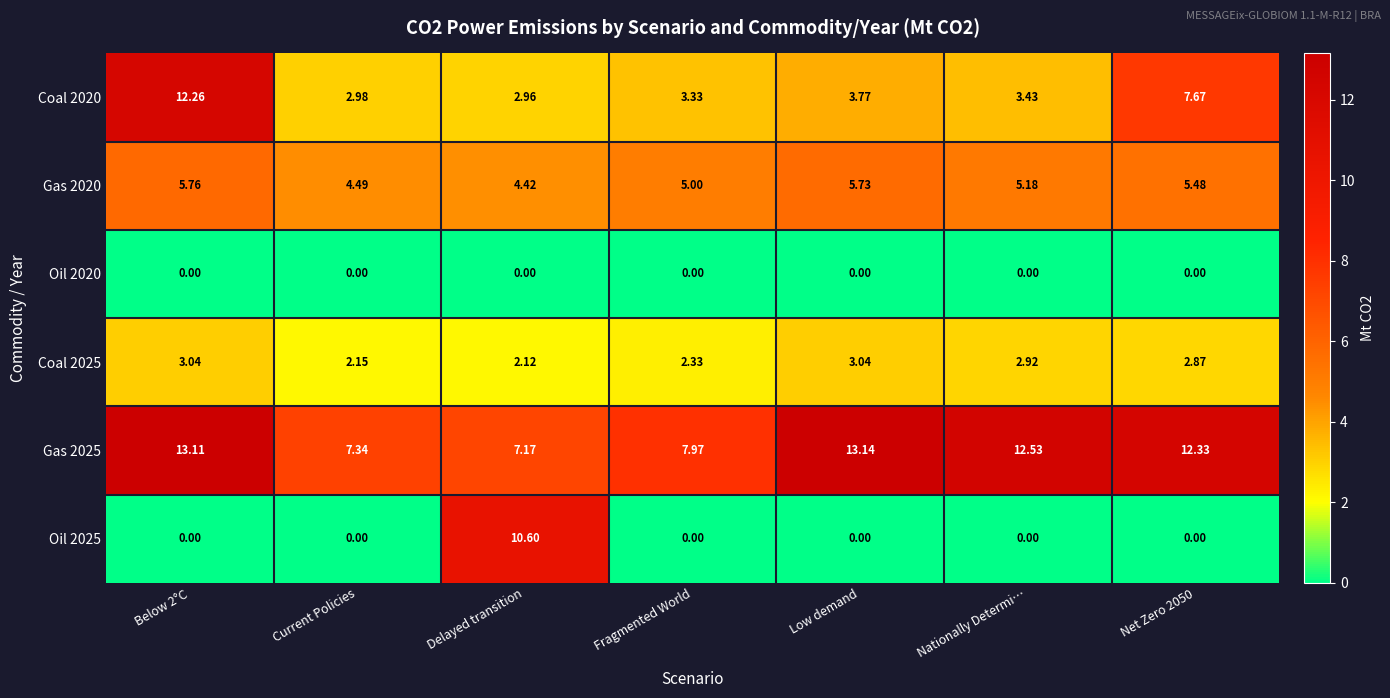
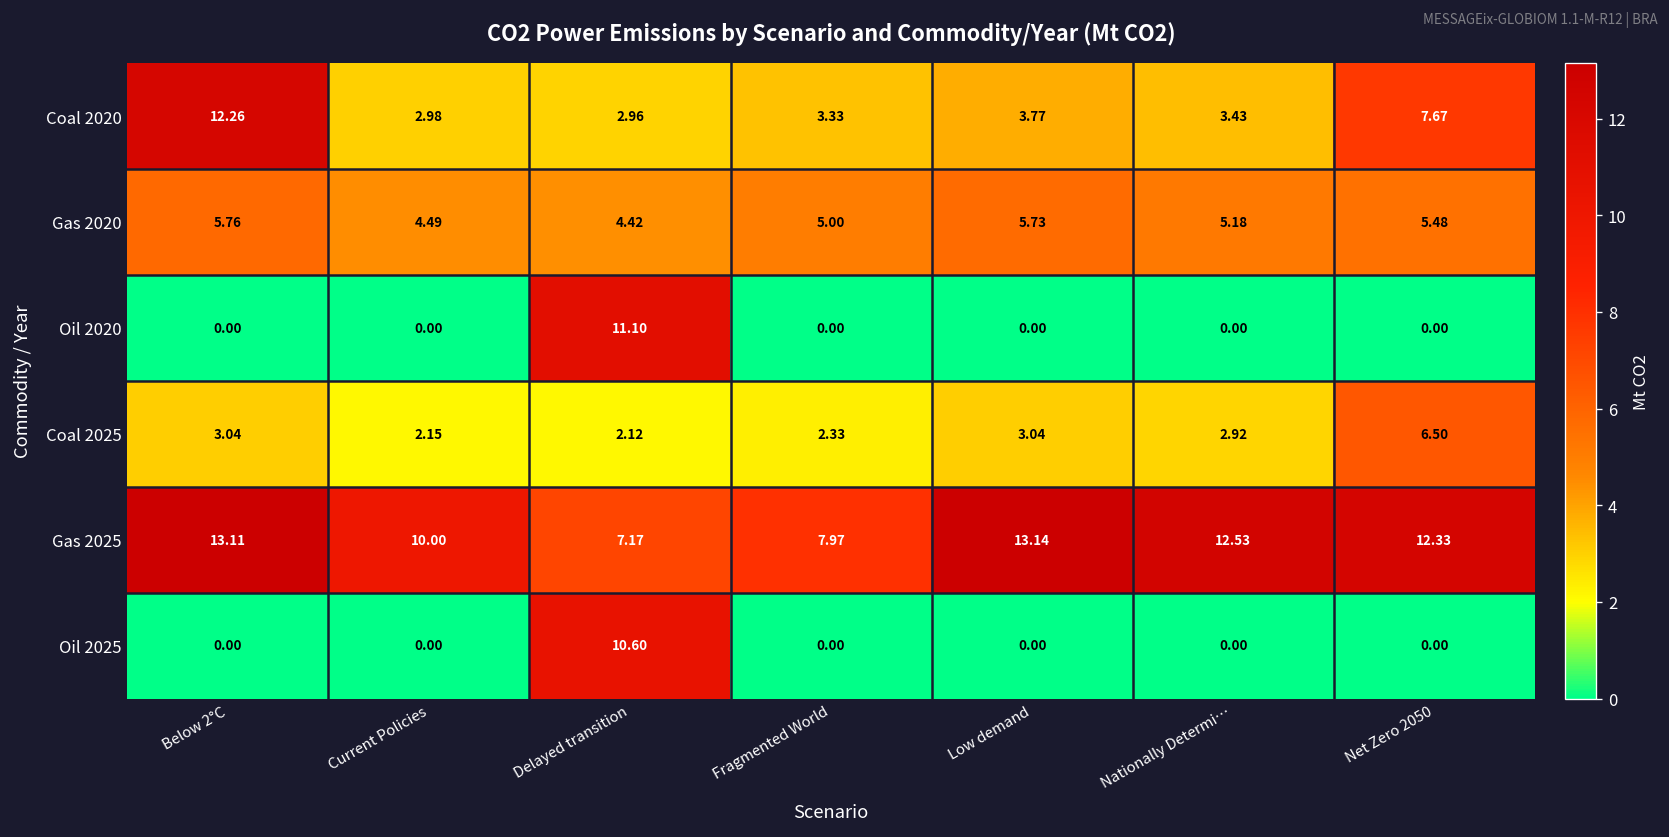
  {
    "Coal 2020": {
      "Below 2°C": 12.26,
      "Current Policies": 2.98,
      "Delayed transition": 2.96,
      "Fragmented World": 3.33,
      "Low demand": 3.77,
      "Nationally Determi…": 3.43,
      "Net Zero 2050": 7.67
    },
    "Gas 2020": {
      "Below 2°C": 5.76,
      "Current Policies": 4.49,
      "Delayed transition": 4.42,
      "Fragmented World": 5.00,
      "Low demand": 5.73,
      "Nationally Determi…": 5.18,
      "Net Zero 2050": 5.48
    },
    "Oil 2020": {
      "Below 2°C": 0.00,
      "Current Policies": 0.00,
-     "Delayed transition": 0.00,
+     "Delayed transition": 11.10,
      "Fragmented World": 0.00,
      "Low demand": 0.00,
      "Nationally Determi…": 0.00,
      "Net Zero 2050": 0.00
    },
    "Coal 2025": {
      "Below 2°C": 3.04,
      "Current Policies": 2.15,
      "Delayed transition": 2.12,
      "Fragmented World": 2.33,
      "Low demand": 3.04,
      "Nationally Determi…": 2.92,
-     "Net Zero 2050": 2.87
+     "Net Zero 2050": 6.50
    },
    "Gas 2025": {
      "Below 2°C": 13.11,
-     "Current Policies": 7.34,
+     "Current Policies": 10.00,
      "Delayed transition": 7.17,
      "Fragmented World": 7.97,
      "Low demand": 13.14,
      "Nationally Determi…": 12.53,
      "Net Zero 2050": 12.33
    },
    "Oil 2025": {
      "Below 2°C": 0.00,
      "Current Policies": 0.00,
      "Delayed transition": 10.60,
      "Fragmented World": 0.00,
      "Low demand": 0.00,
      "Nationally Determi…": 0.00,
      "Net Zero 2050": 0.00
    }
  }
